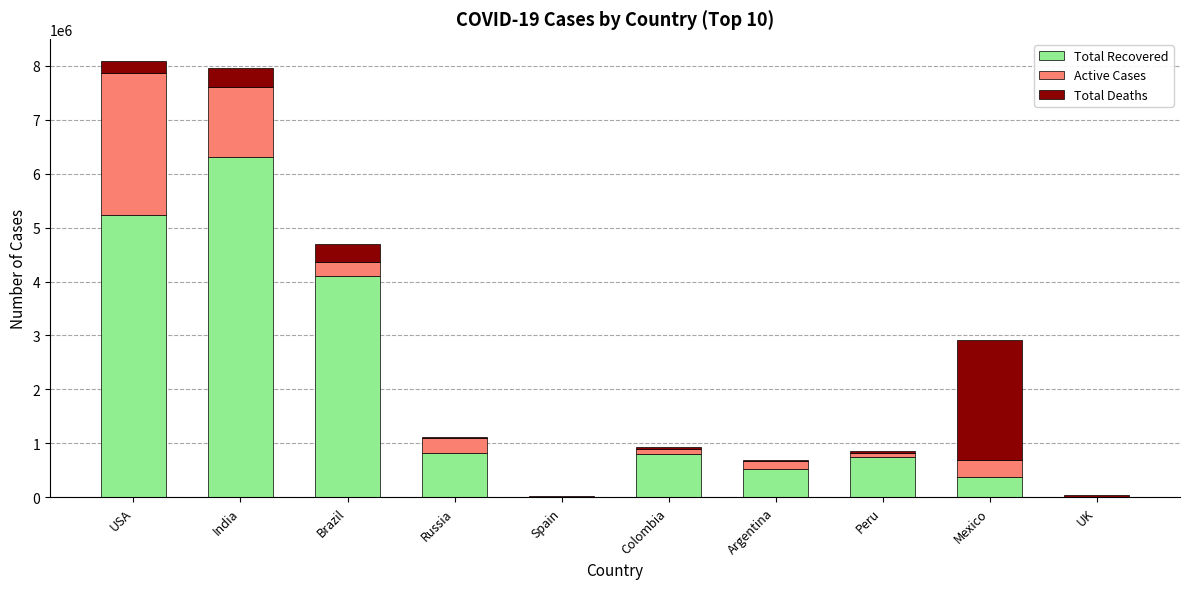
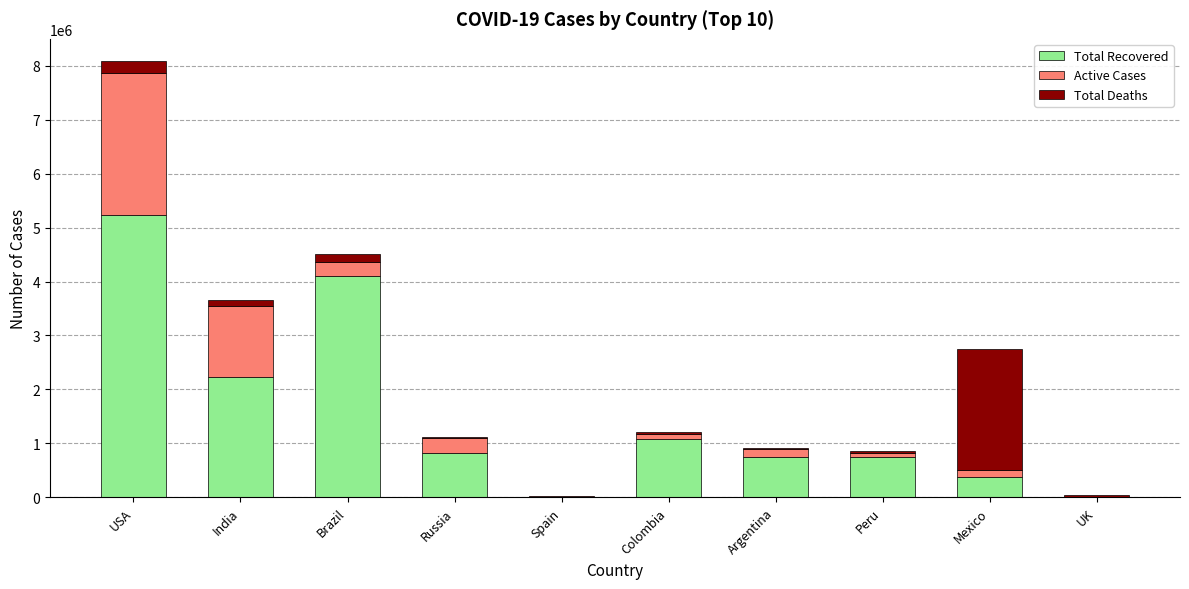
  {
    "Total Recovered": {
      "USA": 5200000,
-     "India": 6300000,
+     "India": 2200000,
      "Brazil": 4100000,
      "Russia": 800000,
      "Spain": 0,
-     "Colombia": 800000,
-     "Argentina": 500000,
+     "Colombia": 1100000,
+     "Argentina": 700000,
      "Peru": 800000,
      "Mexico": 400000,
      "UK": 0
    },
    "Active Cases": {
      "USA": 2600000,
      "India": 1300000,
      "Brazil": 300000,
      "Russia": 300000,
      "Spain": 0,
      "Colombia": 100000,
      "Argentina": 200000,
      "Peru": 100000,
-     "Mexico": 300000,
+     "Mexico": 100000,
      "UK": 0
    },
    "Total Deaths": {
      "USA": 200000,
-     "India": 300000,
-     "Brazil": 300000,
+     "India": 100000,
+     "Brazil": 200000,
      "Mexico": 2200000
    }
  }
